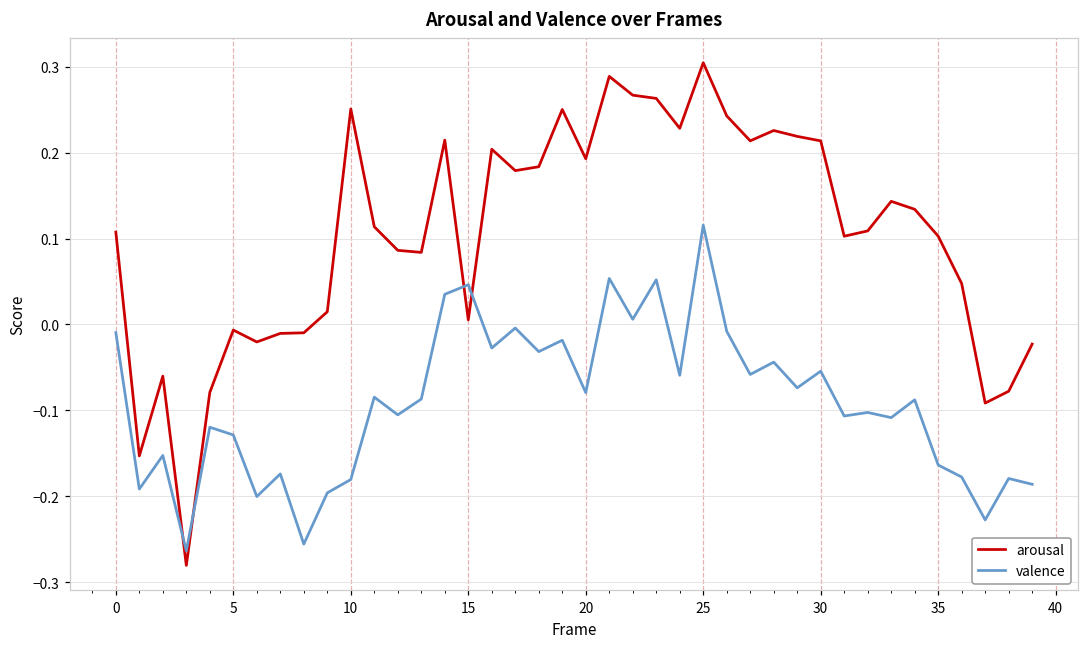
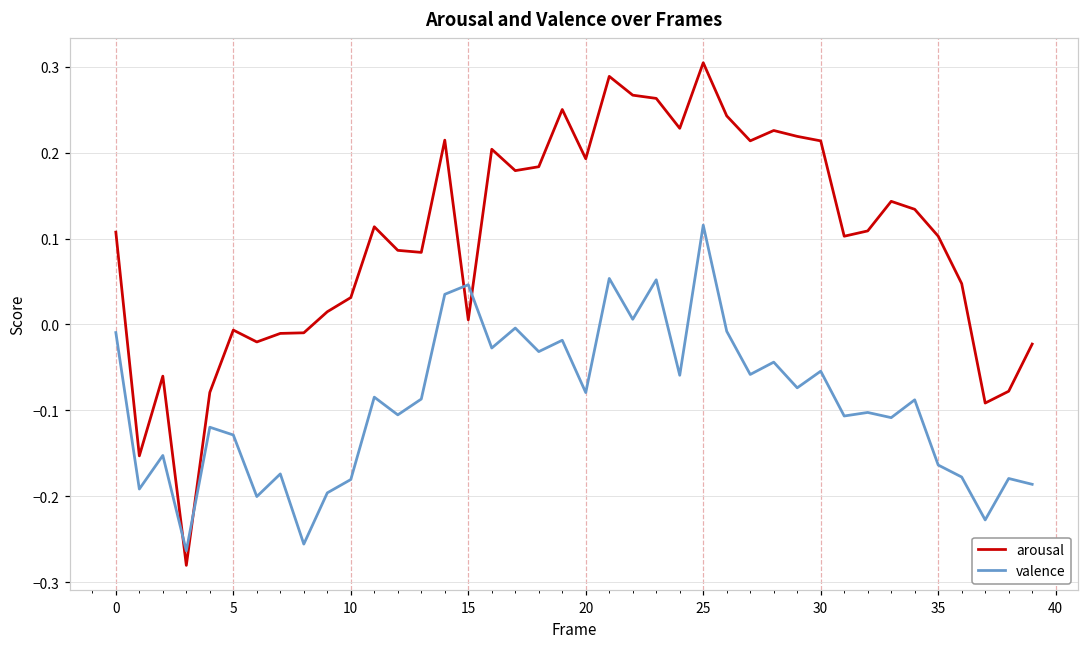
  {
    "arousal": {
      "0": 0.11,
      "5": -0.01,
-     "10": 0.25,
+     "10": 0.03,
      "15": 0.01,
      "20": 0.19,
      "25": 0.30,
      "30": 0.21,
      "35": 0.10
    },
    "valence": {
      "0": -0.01,
      "5": -0.13,
      "10": -0.18,
      "15": 0.05,
      "20": -0.08,
      "25": 0.12,
      "30": -0.05,
      "35": -0.16
    }
  }
